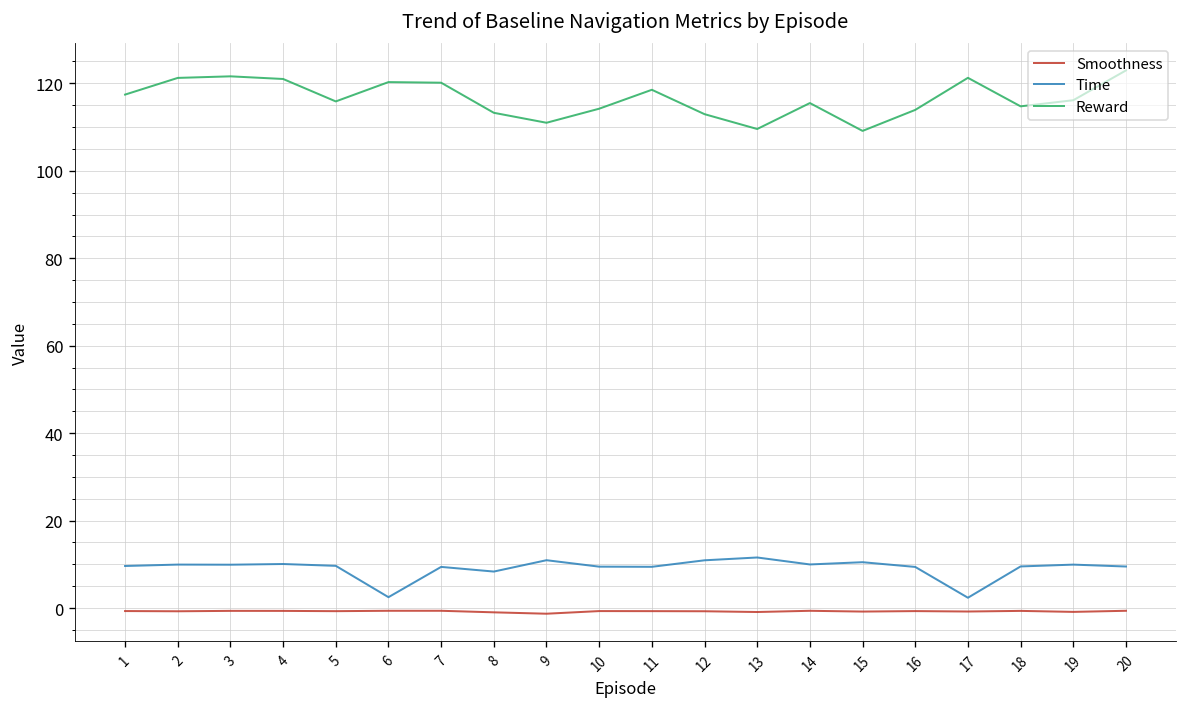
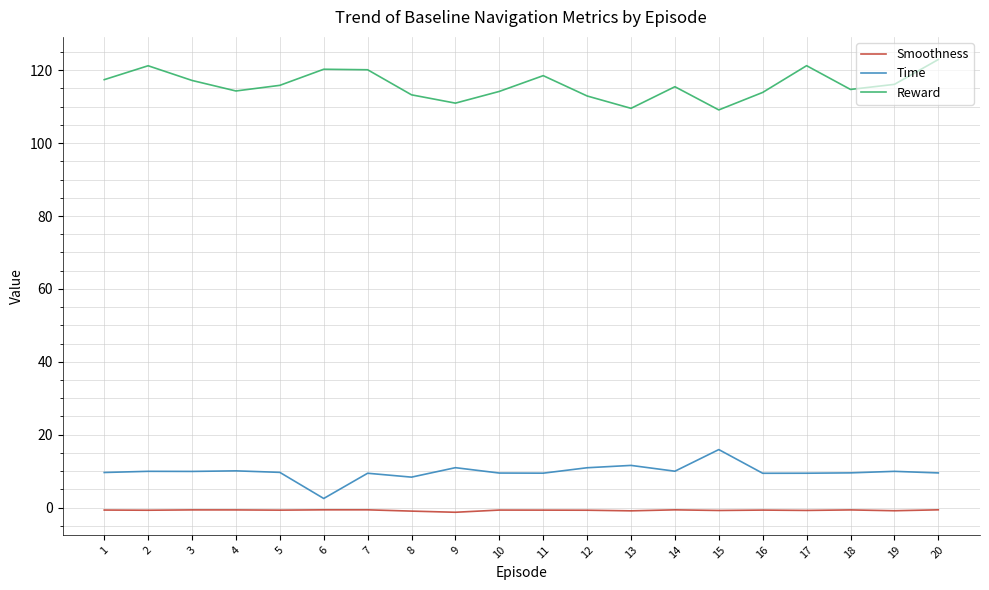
  {
    "Smoothness": {
      "1": -1,
      "2": -1,
      "3": -1,
      "4": -1,
      "5": -1,
      "6": -1,
      "7": -1,
      "8": -1,
      "9": -1,
      "10": -1,
      "11": -1,
      "12": -1,
      "13": -1,
      "14": -1,
      "15": -1,
      "16": -1,
      "17": -1,
      "18": -1,
      "19": -1,
      "20": -1
    },
    "Time": {
      "1": 10,
      "2": 10,
      "3": 10,
      "4": 10,
      "5": 10,
      "6": 2,
      "7": 9,
      "8": 8,
      "9": 11,
      "10": 9,
      "11": 9,
      "12": 11,
      "13": 12,
      "14": 10,
-     "15": 10,
+     "15": 16,
      "16": 9,
-     "17": 2,
+     "17": 9,
      "18": 10,
      "19": 10,
      "20": 10
    },
    "Reward": {
      "1": 117,
      "2": 121,
-     "3": 122,
-     "4": 121,
+     "3": 117,
+     "4": 114,
      "5": 116,
      "6": 120,
      "7": 120,
      "8": 113,
      "9": 111,
      "10": 114,
      "11": 119,
      "12": 113,
      "13": 110,
      "14": 115,
      "15": 109,
      "16": 114,
      "17": 121,
      "18": 115
    }
  }
